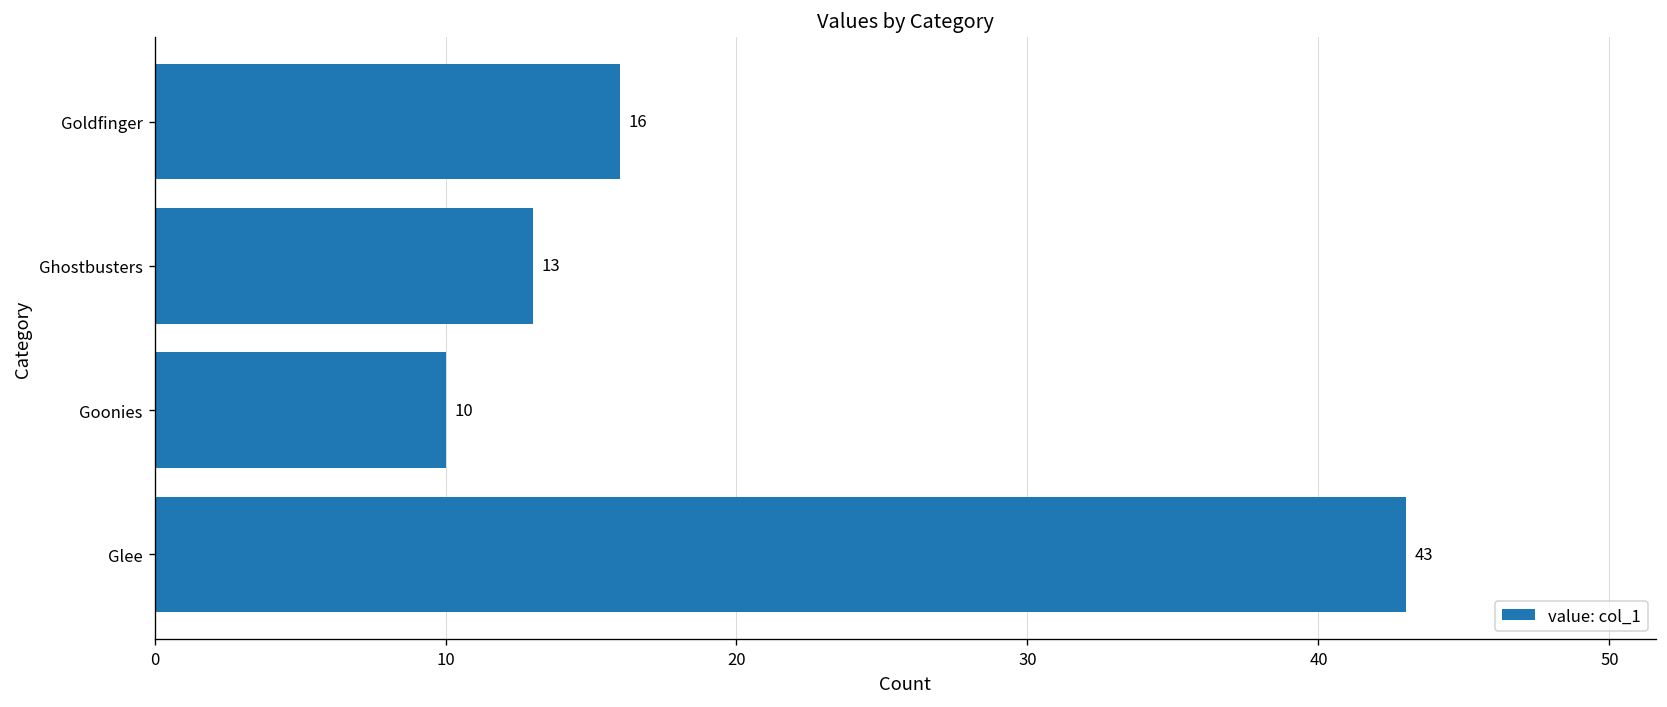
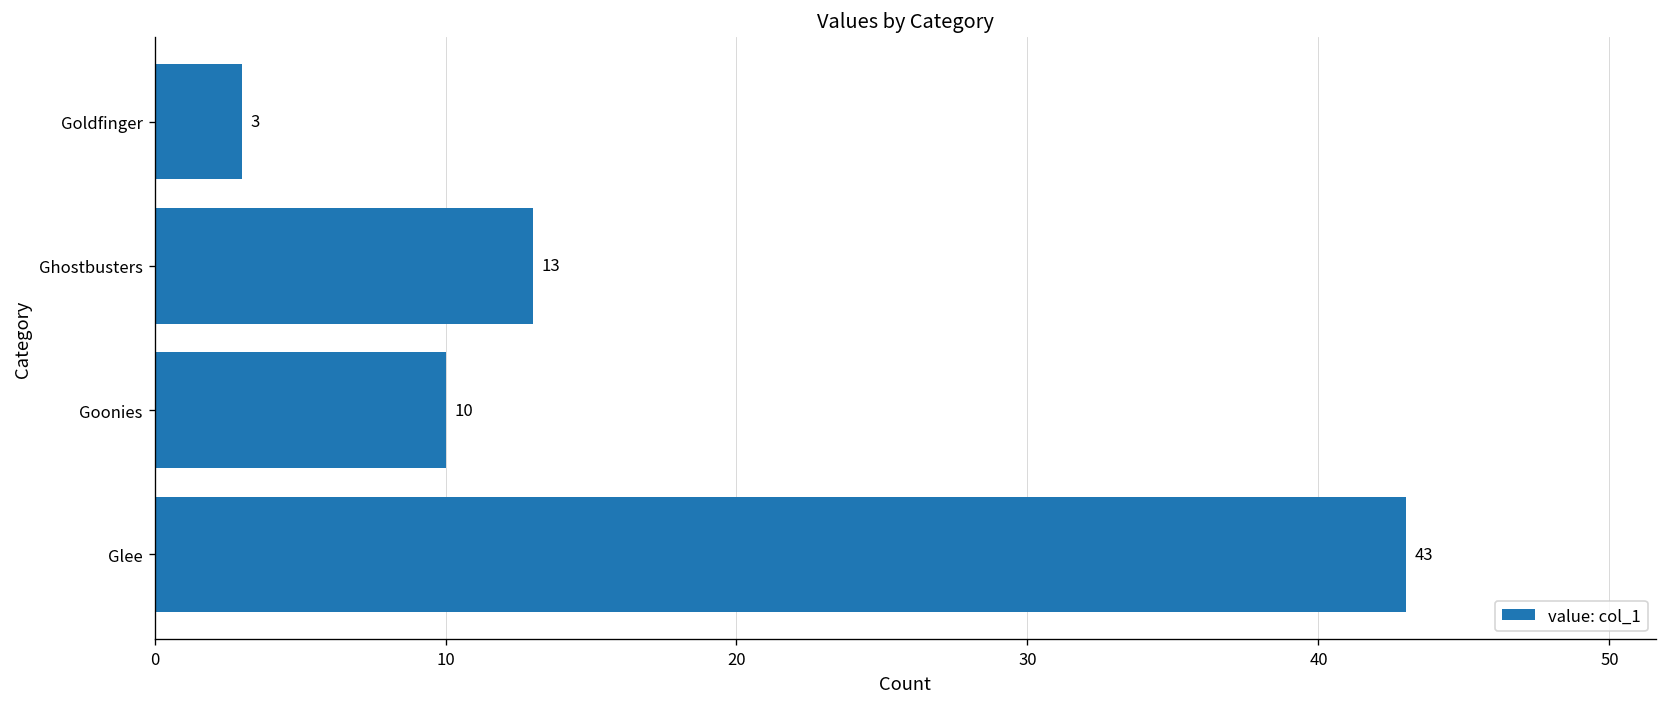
  {
-   "Goldfinger": 16,
+   "Goldfinger": 3,
    "Ghostbusters": 13,
    "Goonies": 10,
    "Glee": 43
  }
